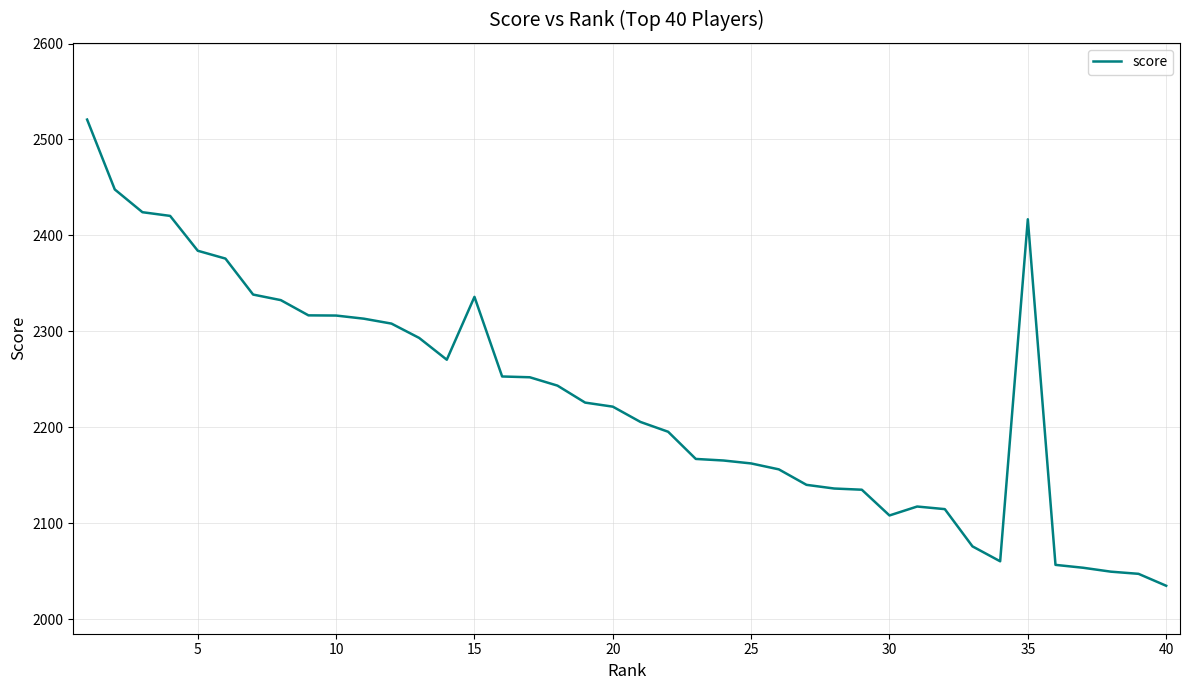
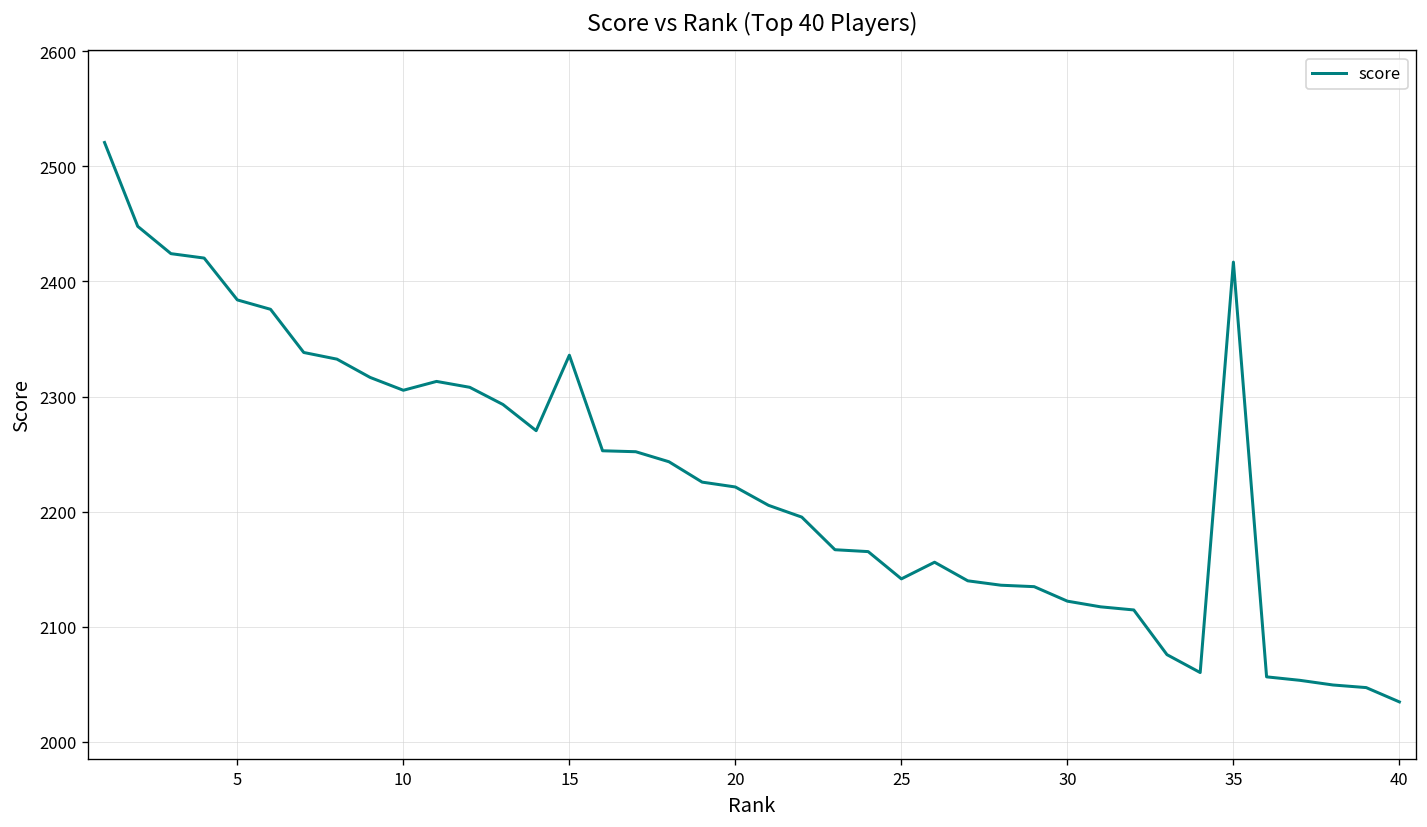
  {
    "5": 2380,
-   "10": 2320,
+   "10": 2310,
    "15": 2340,
    "20": 2220,
-   "25": 2160,
-   "30": 2110,
+   "25": 2140,
+   "30": 2120,
    "35": 2420,
    "40": 2030
  }
